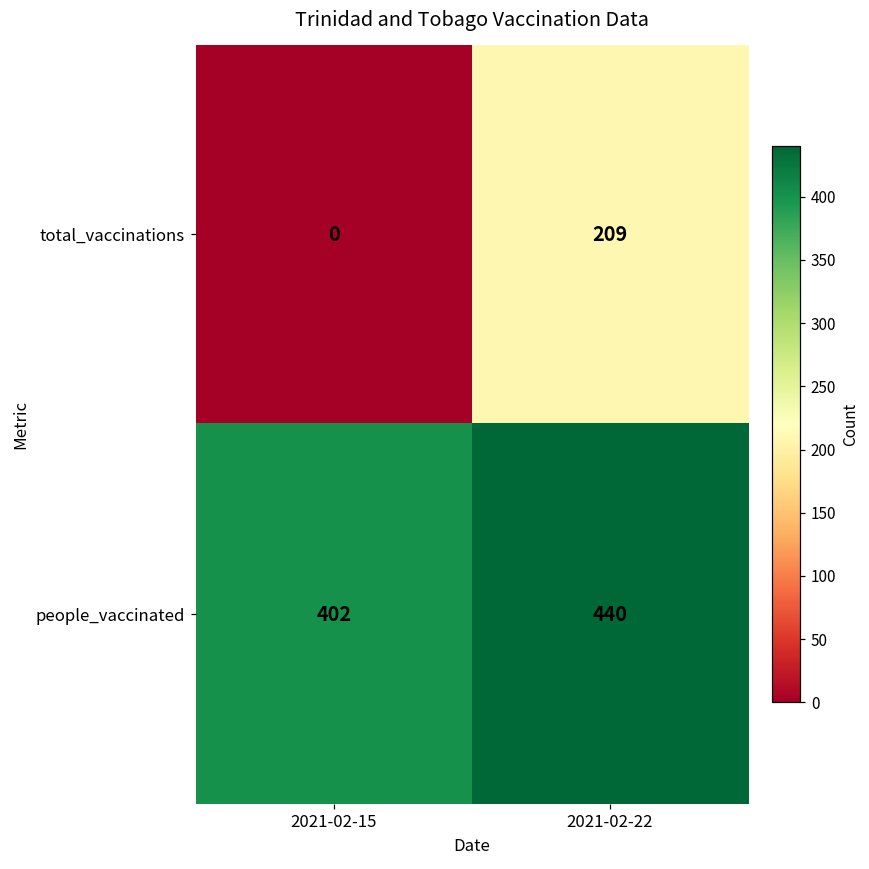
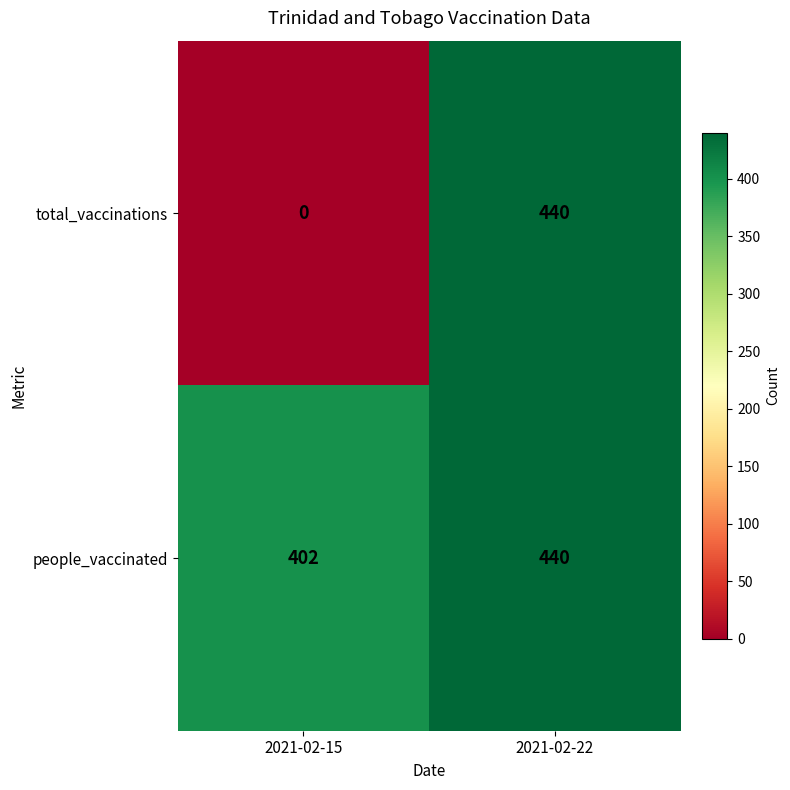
  {
    "total_vaccinations": {
      "2021-02-15": 0,
-     "2021-02-22": 209
+     "2021-02-22": 440
    },
    "people_vaccinated": {
      "2021-02-15": 402,
      "2021-02-22": 440
    }
  }
